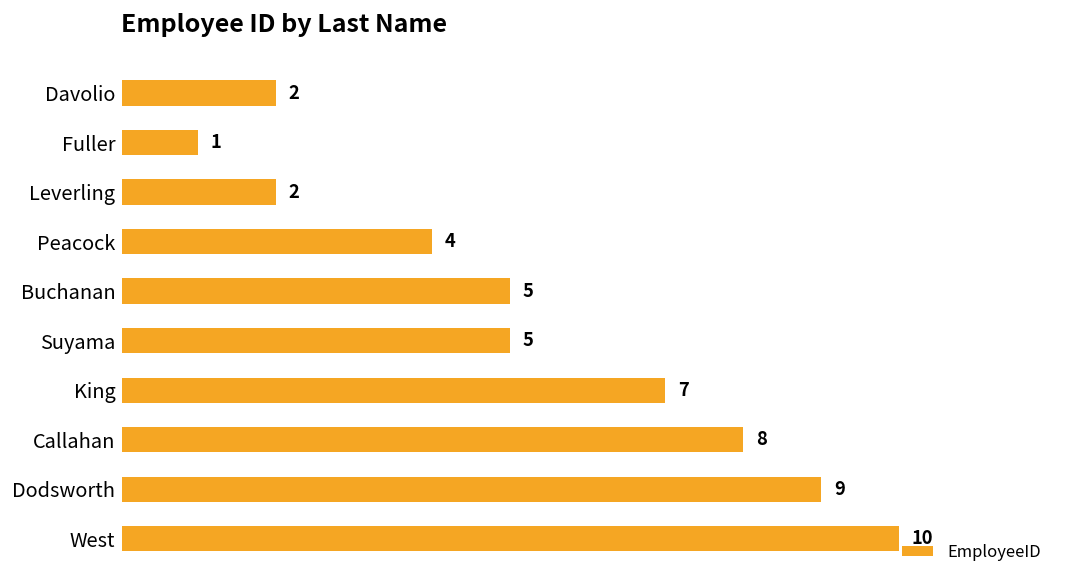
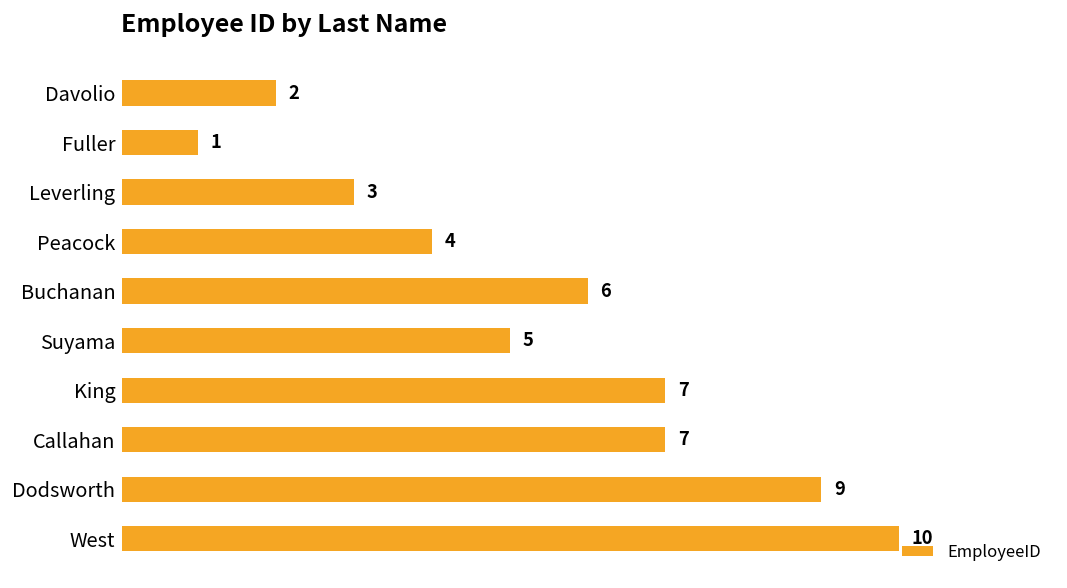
  {
    "Davolio": 2,
    "Fuller": 1,
-   "Leverling": 2,
+   "Leverling": 3,
    "Peacock": 4,
-   "Buchanan": 5,
+   "Buchanan": 6,
    "Suyama": 5,
    "King": 7,
-   "Callahan": 8,
+   "Callahan": 7,
    "Dodsworth": 9,
    "West": 10
  }
